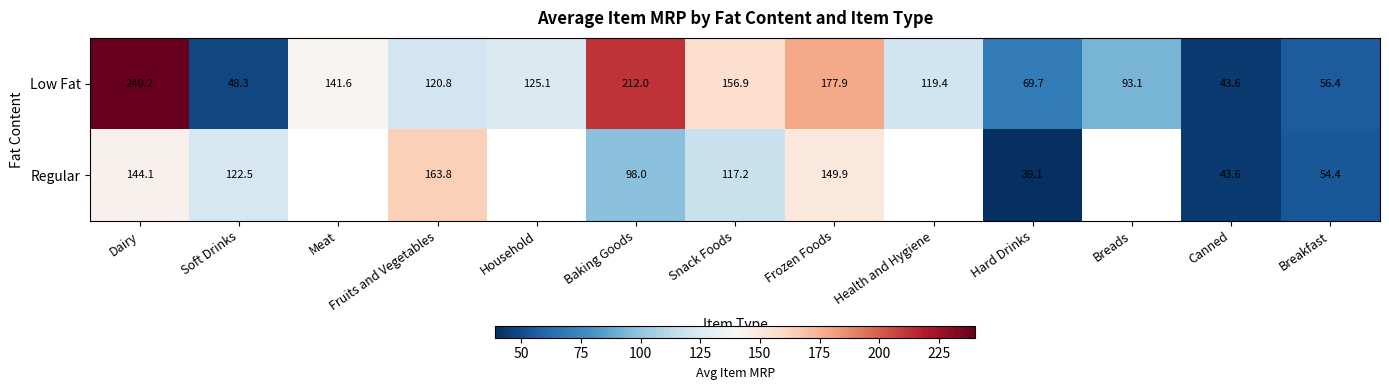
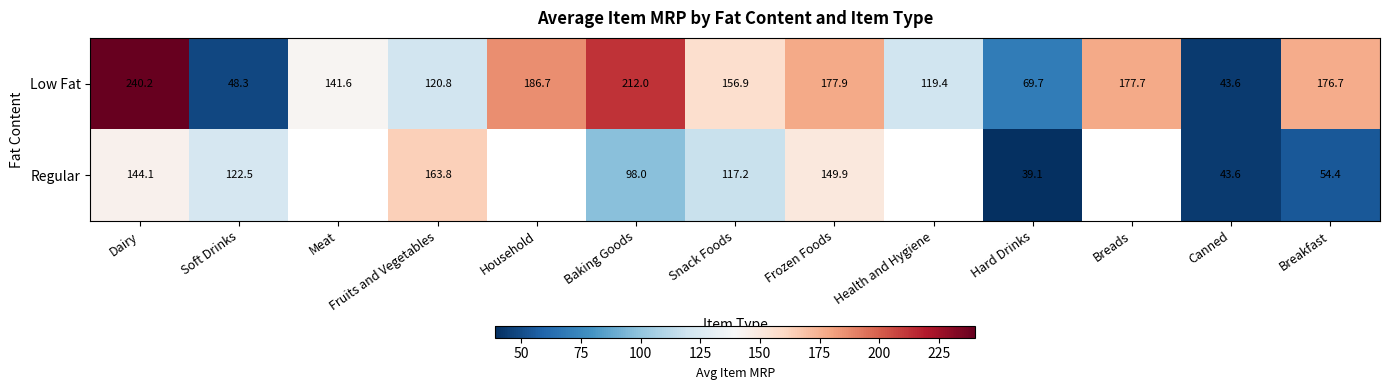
  {
    "Low Fat": {
      "Dairy": 240.2,
      "Soft Drinks": 48.3,
      "Meat": 141.6,
      "Fruits and Vegetables": 120.8,
-     "Household": 125.1,
+     "Household": 186.7,
      "Baking Goods": 212.0,
      "Snack Foods": 156.9,
      "Frozen Foods": 177.9,
      "Health and Hygiene": 119.4,
      "Hard Drinks": 69.7,
-     "Breads": 93.1,
+     "Breads": 177.7,
      "Canned": 43.6,
-     "Breakfast": 56.4
+     "Breakfast": 176.7
    },
    "Regular": {
      "Dairy": 144.1,
      "Soft Drinks": 122.5,
      "Fruits and Vegetables": 163.8,
      "Baking Goods": 98.0,
      "Snack Foods": 117.2,
      "Frozen Foods": 149.9,
      "Hard Drinks": 39.1,
      "Canned": 43.6,
      "Breakfast": 54.4
    }
  }
